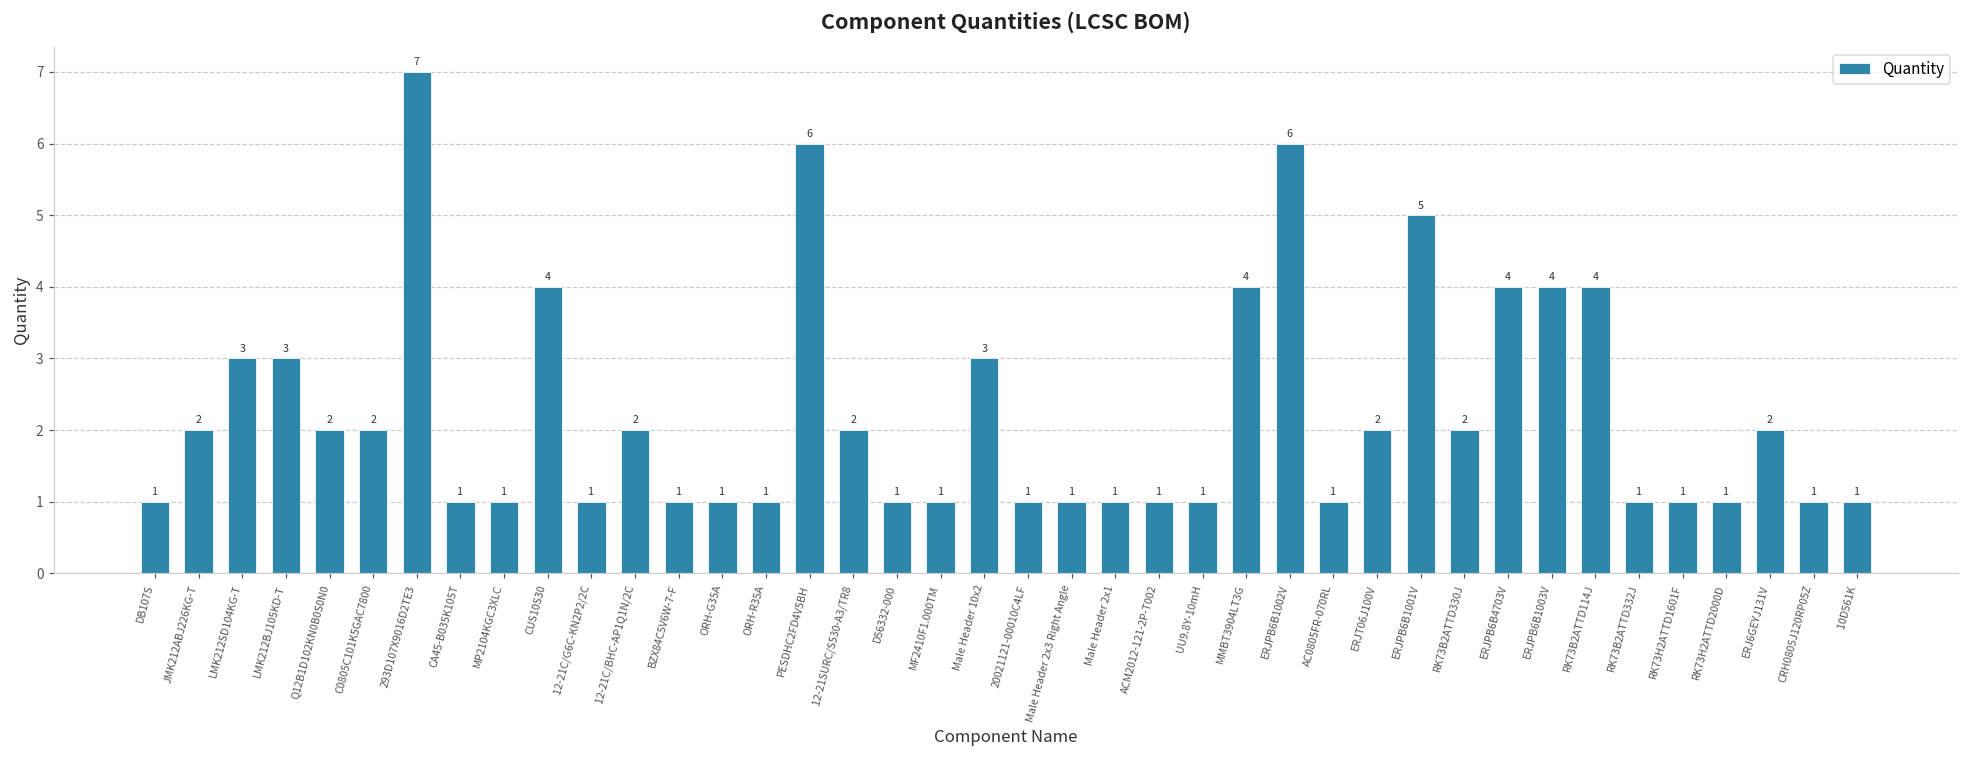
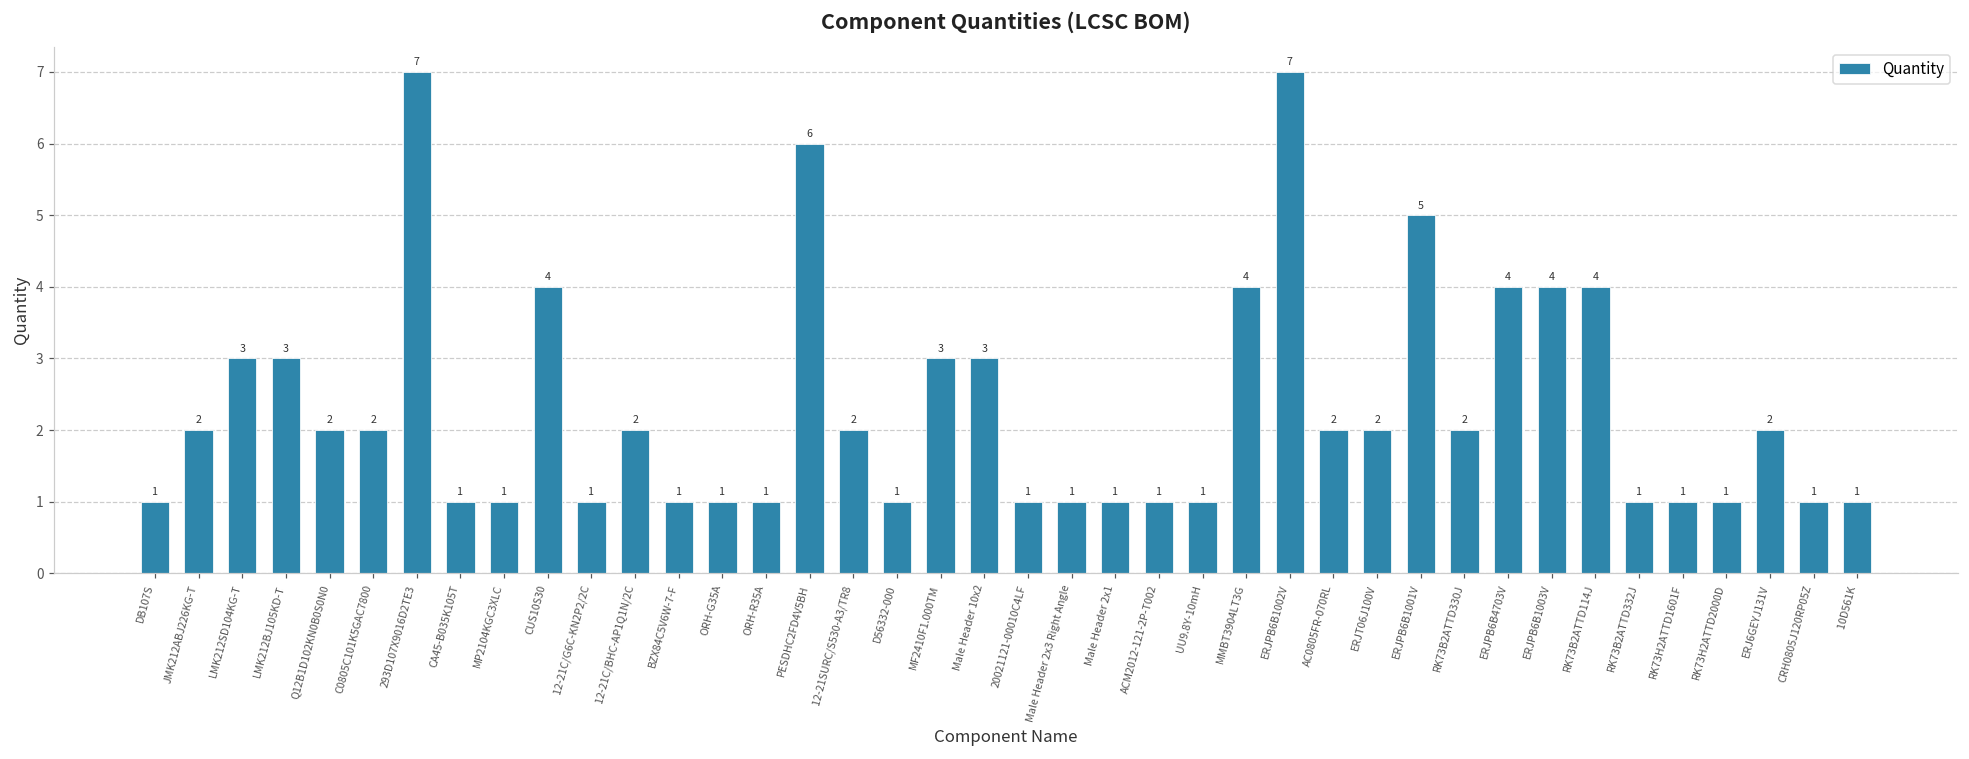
  {
    "DB107S": 1,
    "JMK212ABJ226KG-T": 2,
    "LMK212SD104KG-T": 3,
    "LMK212BJ105KD-T": 3,
    "Q12B1D102KN0B0S0N0": 2,
    "C0805C101K5GAC7800": 2,
    "293D107X9016D2TE3": 7,
    "CA45-B035K105T": 1,
    "MP2104KGC3XLC": 1,
    "CUS10S30": 4,
    "12-21C/G6C-KN2P2/2C": 1,
    "12-21C/BHC-AP1Q1N/2C": 2,
    "BZX84C5V6W-7-F": 1,
    "ORH-G35A": 1,
    "ORH-R35A": 1,
    "PESDHC2FD4V5BH": 6,
    "12-21SURC/S530-A3/TR8": 2,
    "D56332-000": 1,
-   "MF2410F1.000TM": 1,
+   "MF2410F1.000TM": 3,
    "Male Header 10x2": 3,
    "20021121-00010C4LF": 1,
    "Male Header 2x3 Right Angle": 1,
    "Male Header 2x1": 1,
    "ACM2012-121-2P-T002": 1,
    "UU9.8Y-10mH": 1,
    "MMBT3904LT3G": 4,
-   "ERJPB6B1002V": 6,
-   "AC0805FR-070RL": 1,
+   "ERJPB6B1002V": 7,
+   "AC0805FR-070RL": 2,
    "ERJT06J100V": 2,
    "ERJPB6B1001V": 5,
    "RK73B2ATTD330J": 2,
    "ERJPB6B4703V": 4,
    "ERJPB6B1003V": 4,
    "RK73B2ATTD114J": 4,
    "RK73B2ATTD332J": 1,
    "RK73H2ATTD1601F": 1,
    "RK73H2ATTD2000D": 1,
    "ERJ6GEYJ131V": 2,
    "CRH0805J120RP05Z": 1,
    "10D561K": 1
  }
